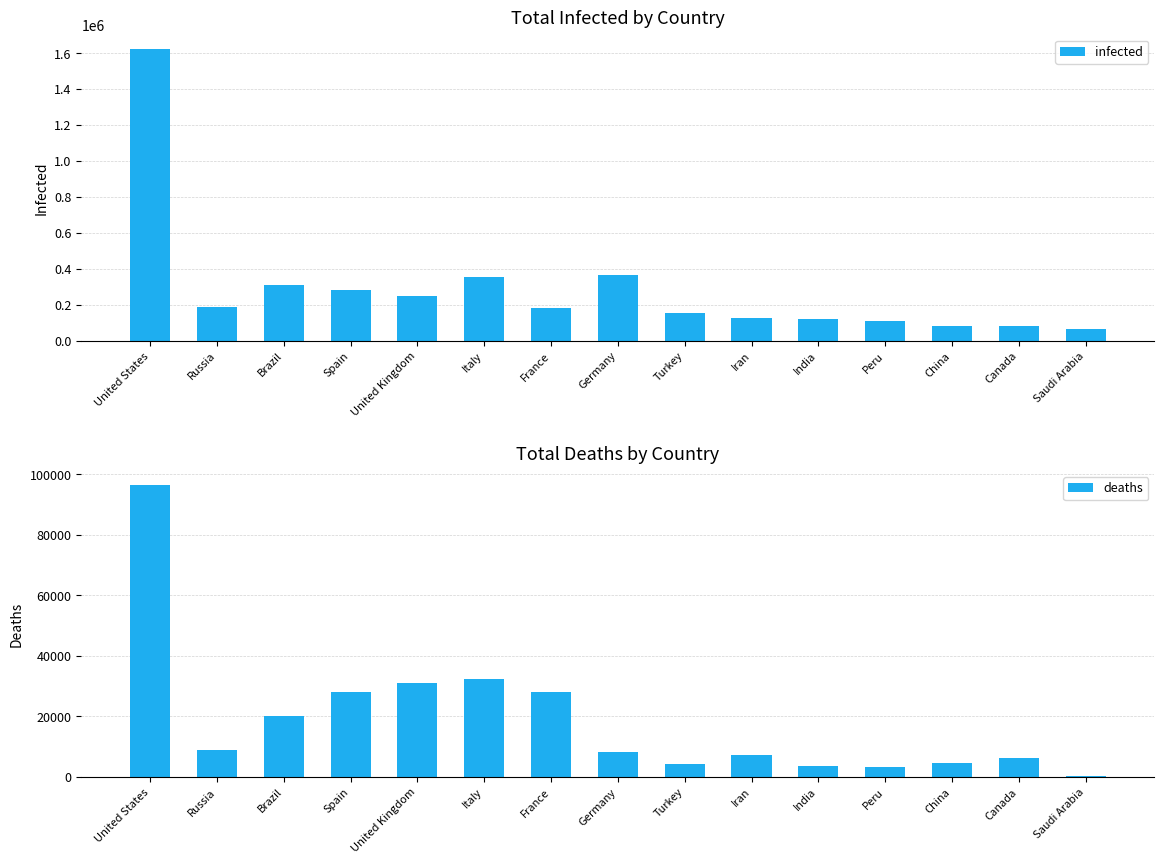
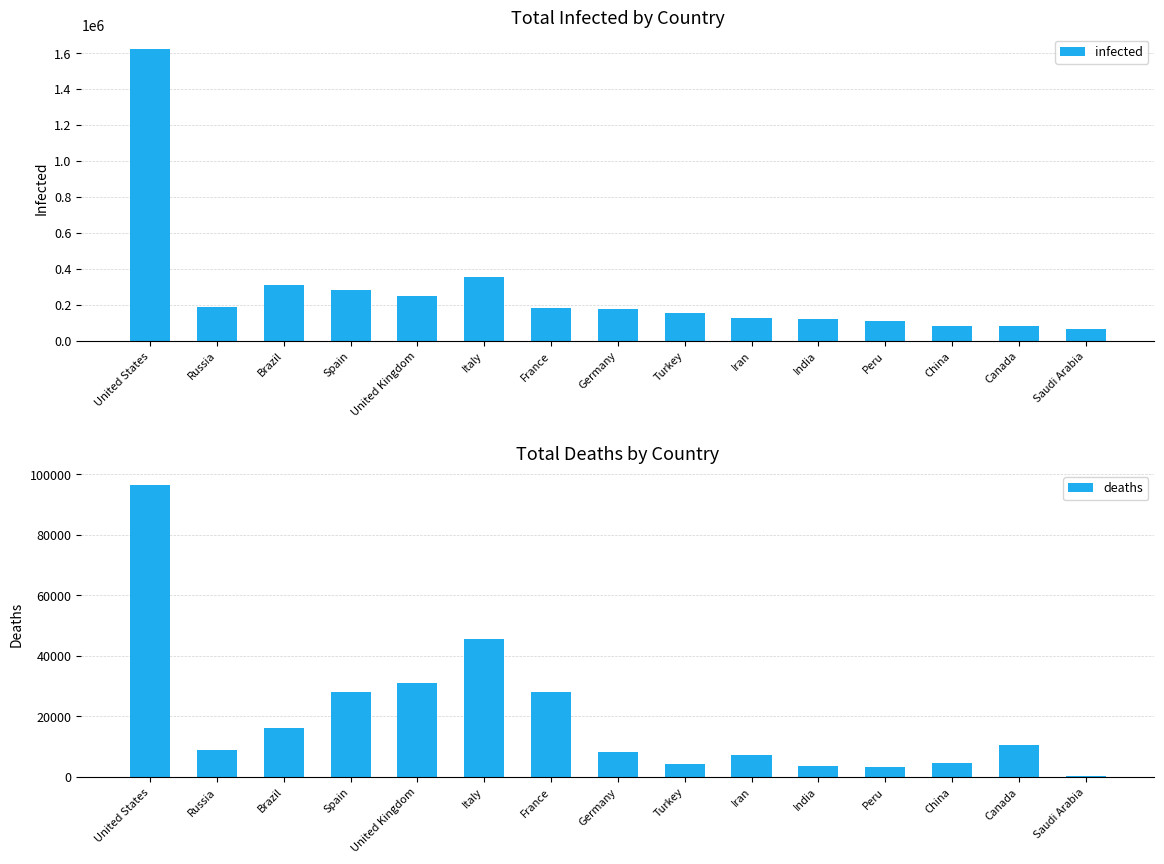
  {
    "Total Infected by Country": {
      "United States": 1620000,
      "Russia": 190000,
      "Brazil": 310000,
      "Spain": 280000,
      "United Kingdom": 250000,
      "Italy": 350000,
      "France": 180000,
-     "Germany": 360000,
+     "Germany": 180000,
      "Turkey": 150000,
      "Iran": 130000,
      "India": 120000,
      "Peru": 110000,
      "China": 80000,
      "Canada": 80000,
      "Saudi Arabia": 70000
    },
    "Total Deaths by Country": {
      "United States": 96000,
      "Russia": 9000,
-     "Brazil": 20000,
+     "Brazil": 16000,
      "Spain": 28000,
      "United Kingdom": 31000,
-     "Italy": 32000,
+     "Italy": 46000,
      "France": 28000,
      "Germany": 8000,
      "Turkey": 4000,
      "Iran": 7000,
      "India": 4000,
      "Peru": 3000,
      "China": 5000,
-     "Canada": 6000
+     "Canada": 10000
    }
  }
